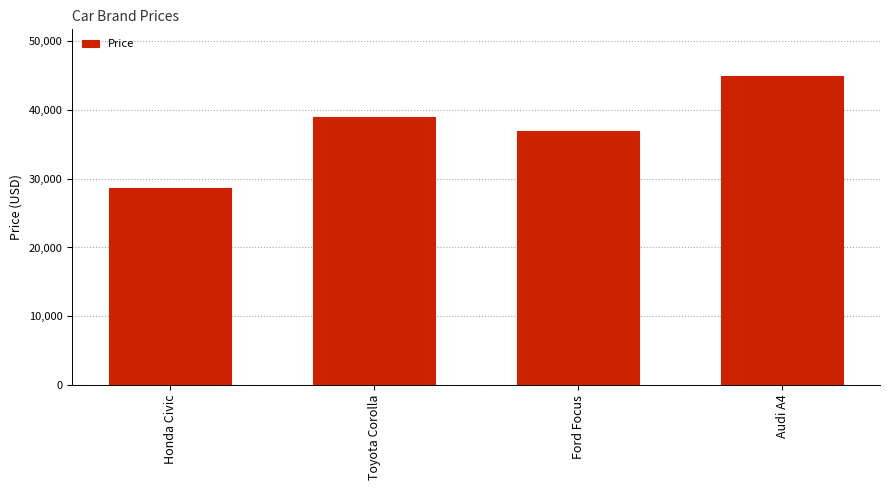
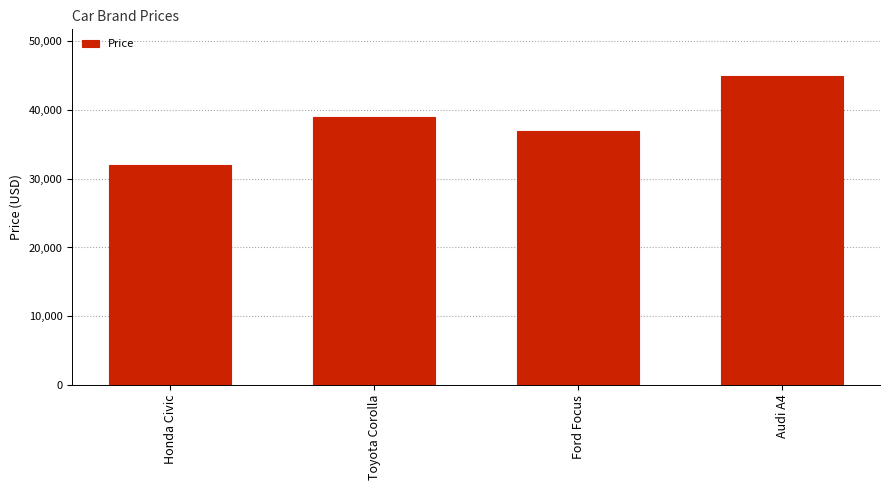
  {
-   "Honda Civic": "29,000",
+   "Honda Civic": "32,000",
    "Toyota Corolla": "39,000",
    "Ford Focus": "37,000",
    "Audi A4": "45,000"
  }
